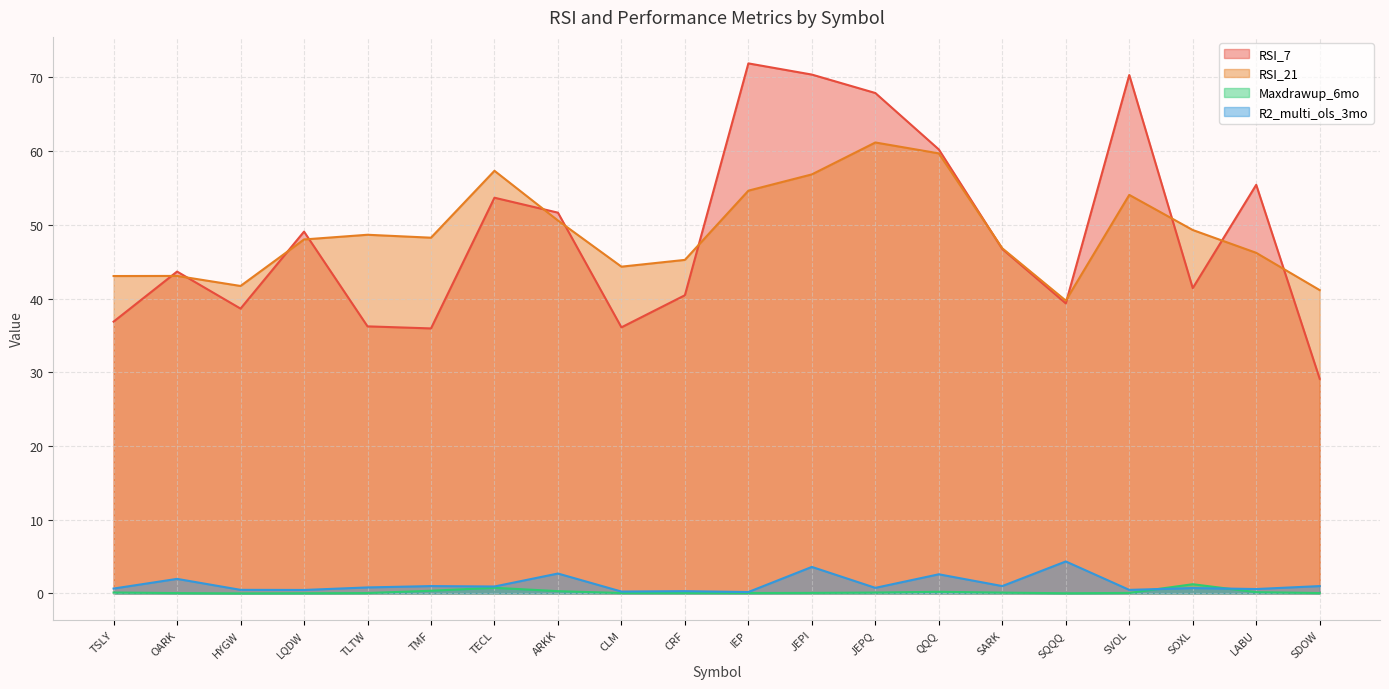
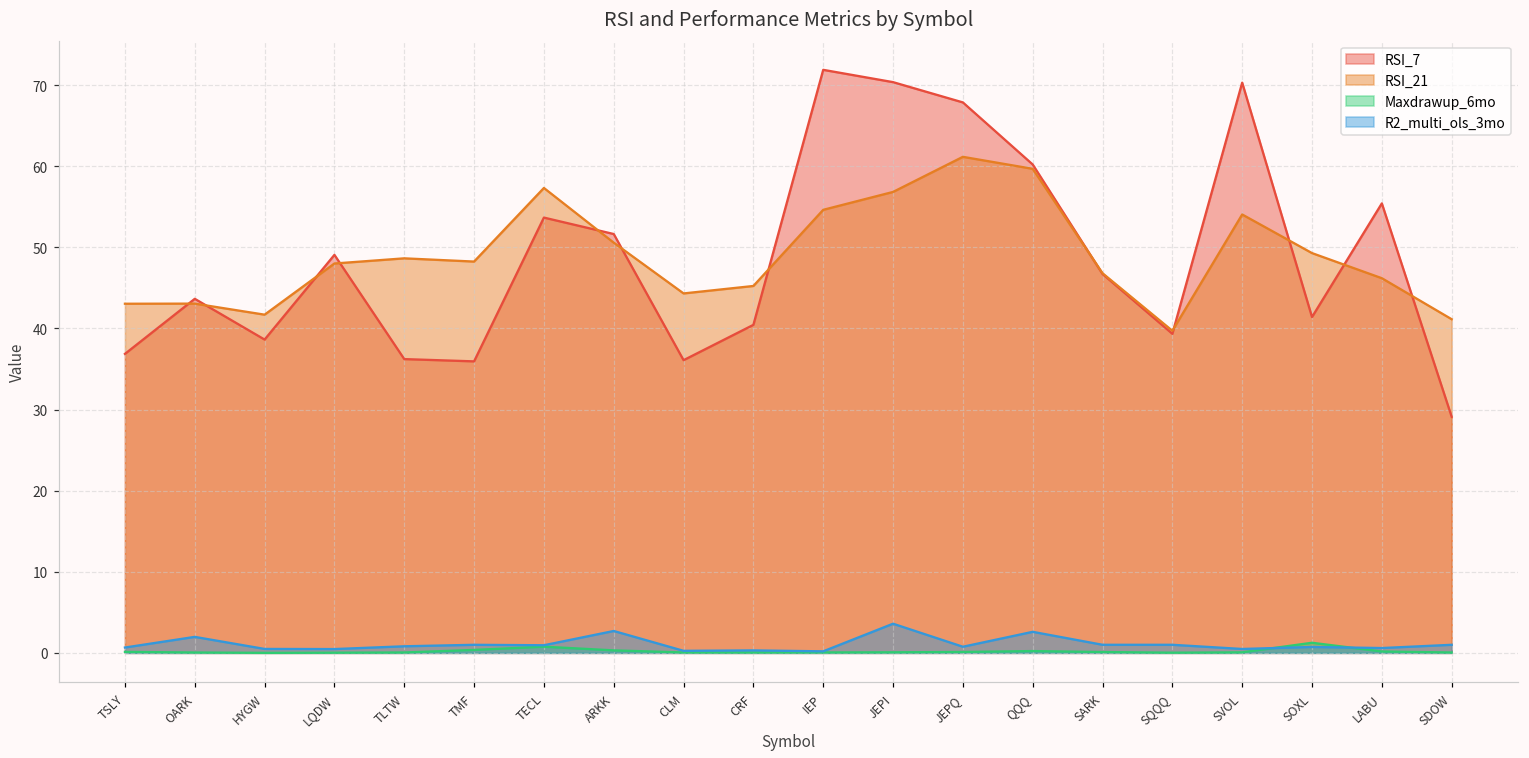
  {
    "Maxdrawup_6mo": {
      "TSLY": 0,
      "OARK": 0,
      "HYGW": 0,
      "LQDW": 0,
      "TLTW": 0,
      "TMF": 0,
      "ARKK": 0,
      "JEPI": 0,
      "JEPQ": 0,
      "QQQ": 0,
      "SARK": 0,
      "SQQQ": 0,
      "SVOL": 0,
      "SOXL": 1,
      "LABU": 0,
      "SDOW": 0
    },
    "R2_multi_ols_3mo": {
      "TSLY": 1,
      "OARK": 2,
      "HYGW": 0,
      "LQDW": 0,
      "TLTW": 1,
      "TMF": 1,
      "ARKK": 3,
      "JEPI": 4,
      "JEPQ": 1,
      "QQQ": 3,
      "SARK": 1,
-     "SQQQ": 4,
+     "SQQQ": 1,
      "SVOL": 0,
      "SOXL": 1,
      "LABU": 1,
      "SDOW": 1
    }
  }
